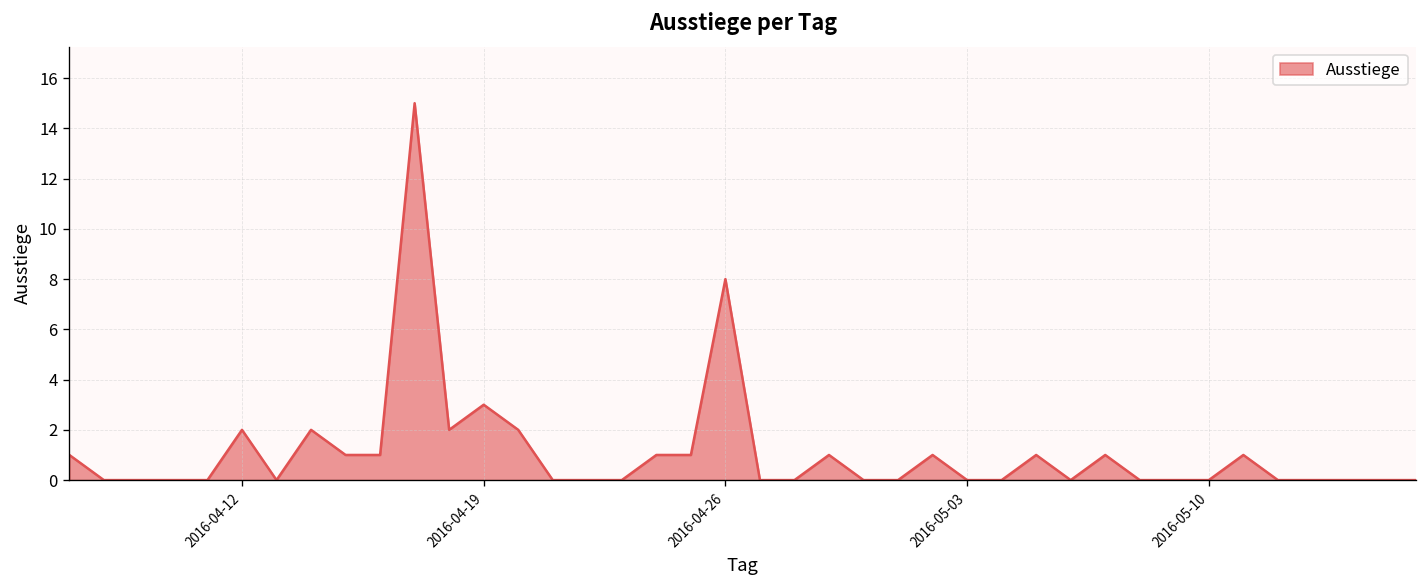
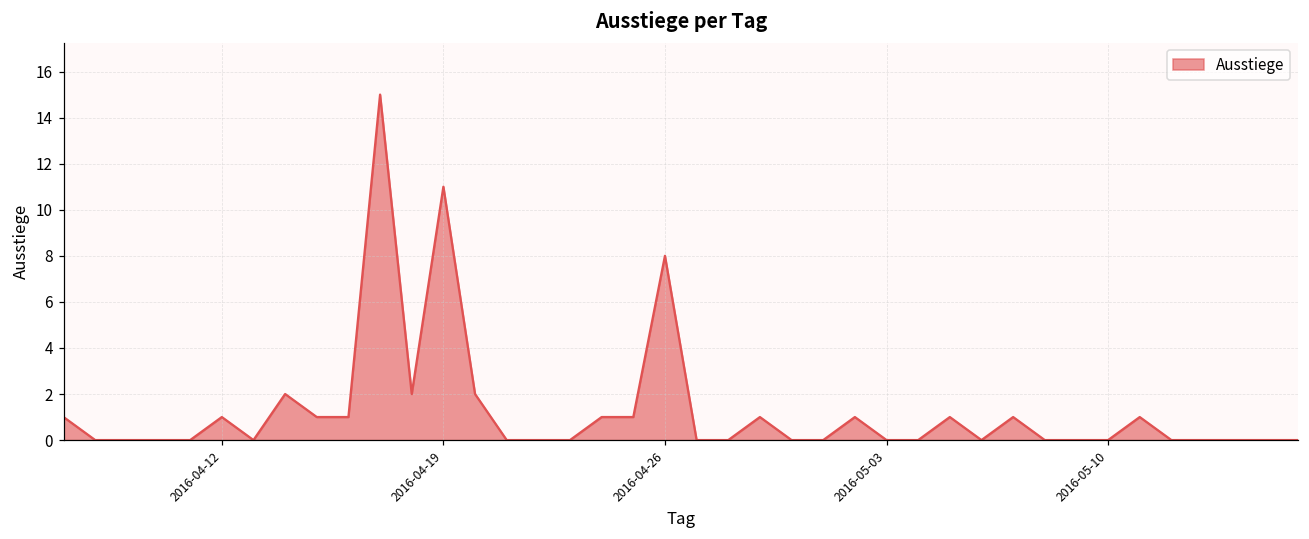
  {
-   "2016-04-12": 2,
-   "2016-04-19": 3,
+   "2016-04-12": 1,
+   "2016-04-19": 11,
    "2016-04-26": 8,
    "2016-05-03": 0,
    "2016-05-10": 0
  }
